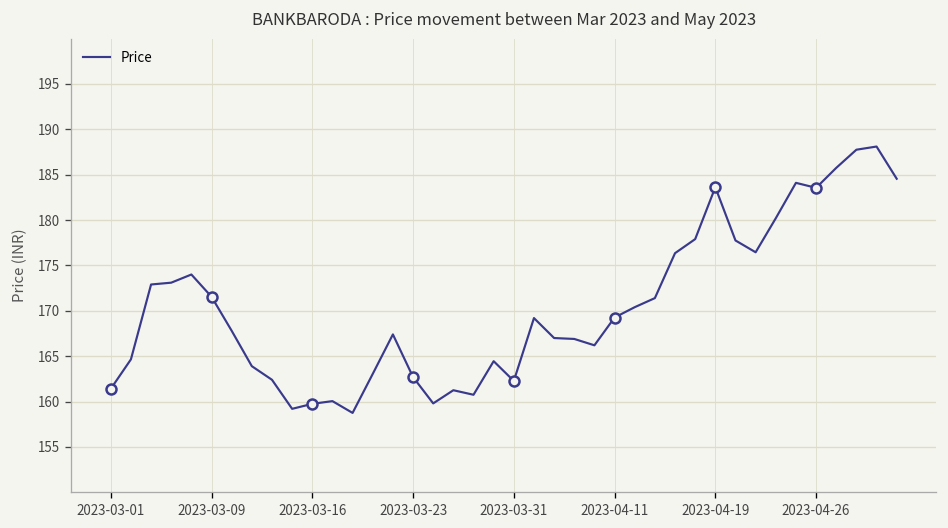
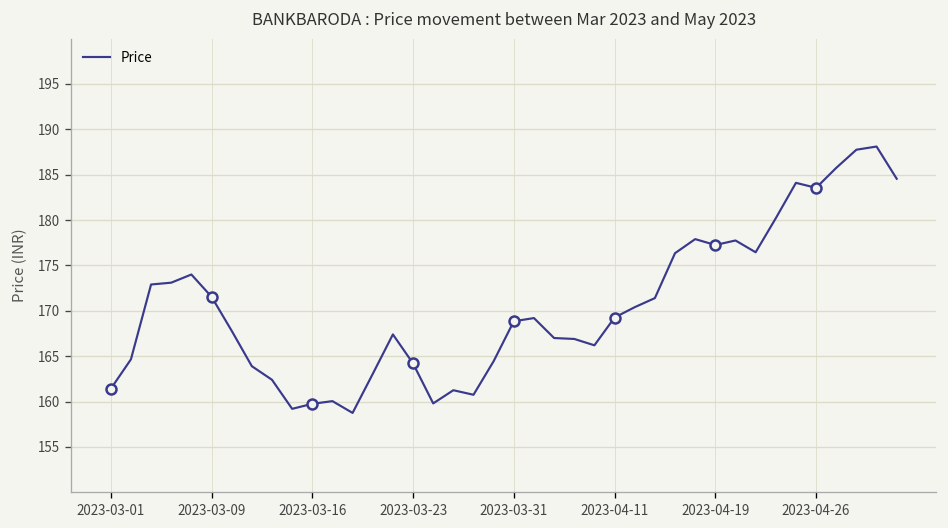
  {
    "Price": {
-     "2023-03-23": 163,
-     "2023-03-31": 162,
-     "2023-04-19": 184
+     "2023-03-23": 164,
+     "2023-03-31": 169,
+     "2023-04-19": 177
    }
  }
